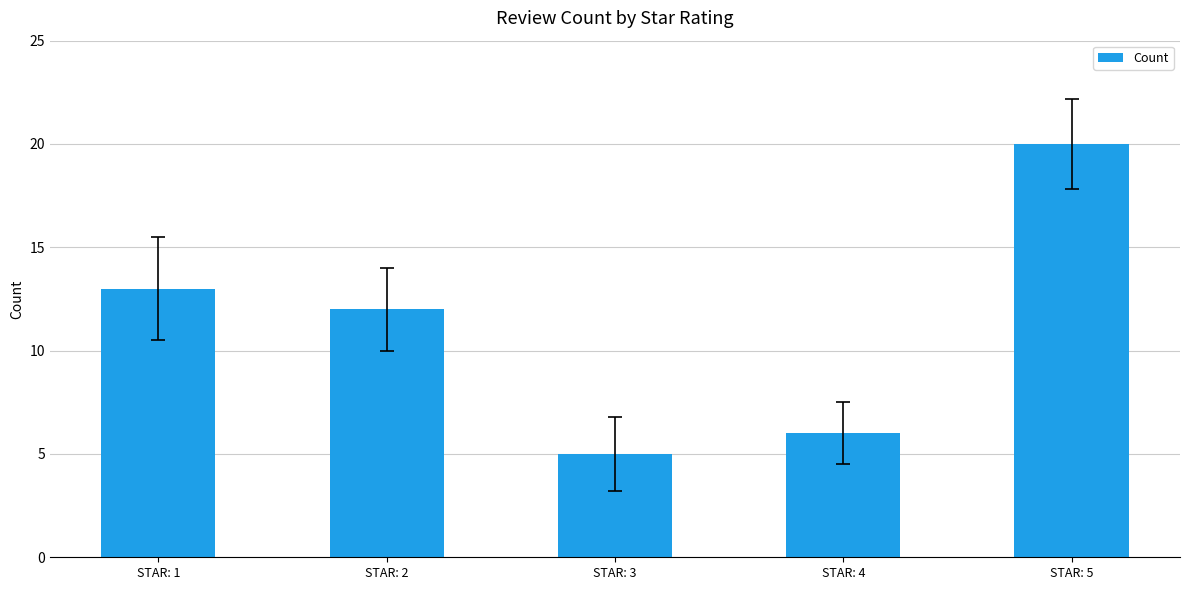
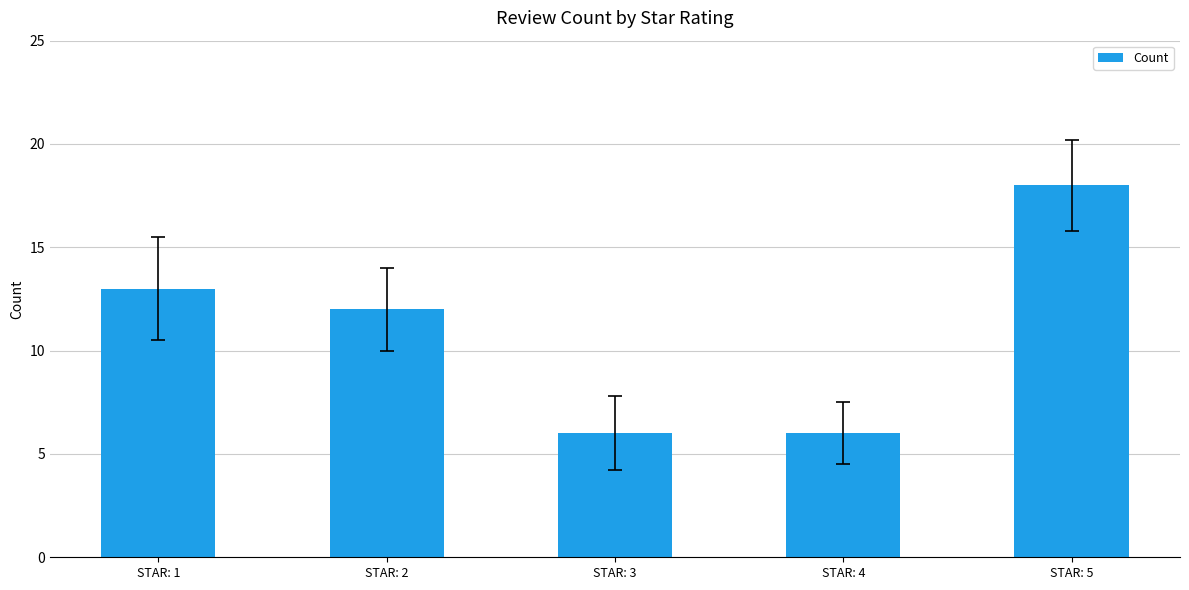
  {
    "Count": {
      "STAR: 1": 13,
      "STAR: 2": 12,
-     "STAR: 3": 5,
+     "STAR: 3": 6,
      "STAR: 4": 6,
-     "STAR: 5": 20
+     "STAR: 5": 18
    }
  }
